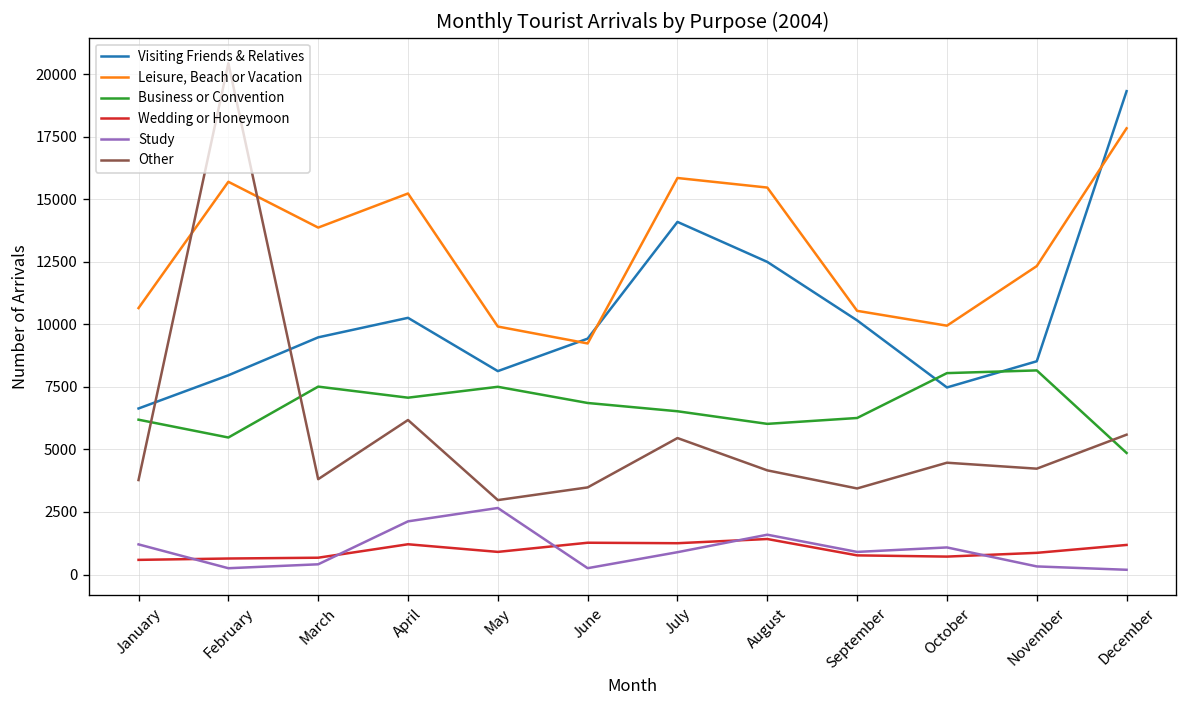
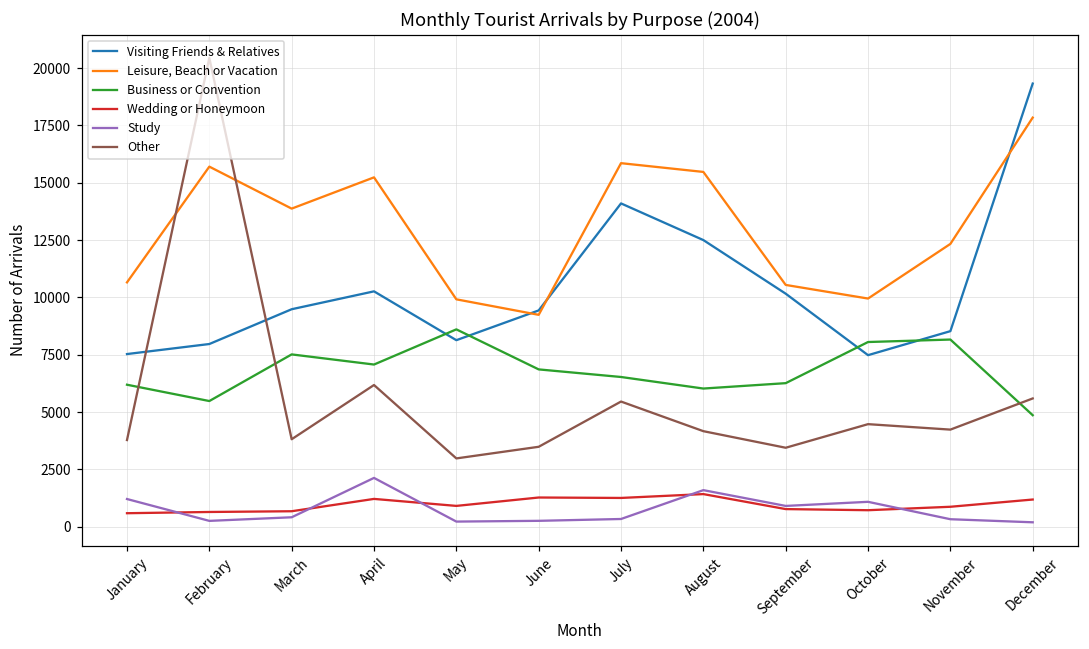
  {
    "Visiting Friends & Relatives": {
-     "January": 6600,
+     "January": 7500,
      "February": 8000,
      "March": 9500,
      "April": 10300,
      "May": 8100,
      "June": 9400,
      "July": 14100,
      "August": 12500,
      "September": 10200,
      "October": 7500,
      "November": 8500,
      "December": 19300
    },
    "Leisure, Beach or Vacation": {
      "January": 10700,
      "February": 15700,
      "March": 13900,
      "April": 15200,
      "May": 9900,
      "June": 9200,
      "July": 15900,
      "August": 15500,
      "September": 10500,
      "October": 9900,
      "November": 12300,
      "December": 17800
    },
    "Business or Convention": {
      "January": 6200,
      "February": 5500,
      "March": 7500,
      "April": 7100,
-     "May": 7500,
+     "May": 8600,
      "June": 6900,
      "July": 6500,
      "August": 6000,
      "September": 6300,
      "October": 8100,
      "November": 8200,
      "December": 4900
    },
    "Wedding or Honeymoon": {
      "January": 600,
      "February": 600,
      "March": 700,
      "April": 1200,
      "May": 900,
      "June": 1300,
      "July": 1300,
      "August": 1400,
      "September": 800,
      "October": 700,
      "November": 900,
      "December": 1200
    },
    "Study": {
      "January": 1200,
      "February": 300,
      "March": 400,
      "April": 2100,
-     "May": 2700,
+     "May": 200,
      "June": 300,
-     "July": 900,
+     "July": 300,
      "August": 1600,
      "September": 900,
      "October": 1100,
      "November": 300,
      "December": 200
    },
    "Other": {
      "January": 3800,
      "March": 3800,
      "April": 6200,
      "May": 3000,
      "June": 3500,
      "July": 5500,
      "August": 4200,
      "September": 3400,
      "October": 4500,
      "November": 4200,
      "December": 5600
    }
  }
